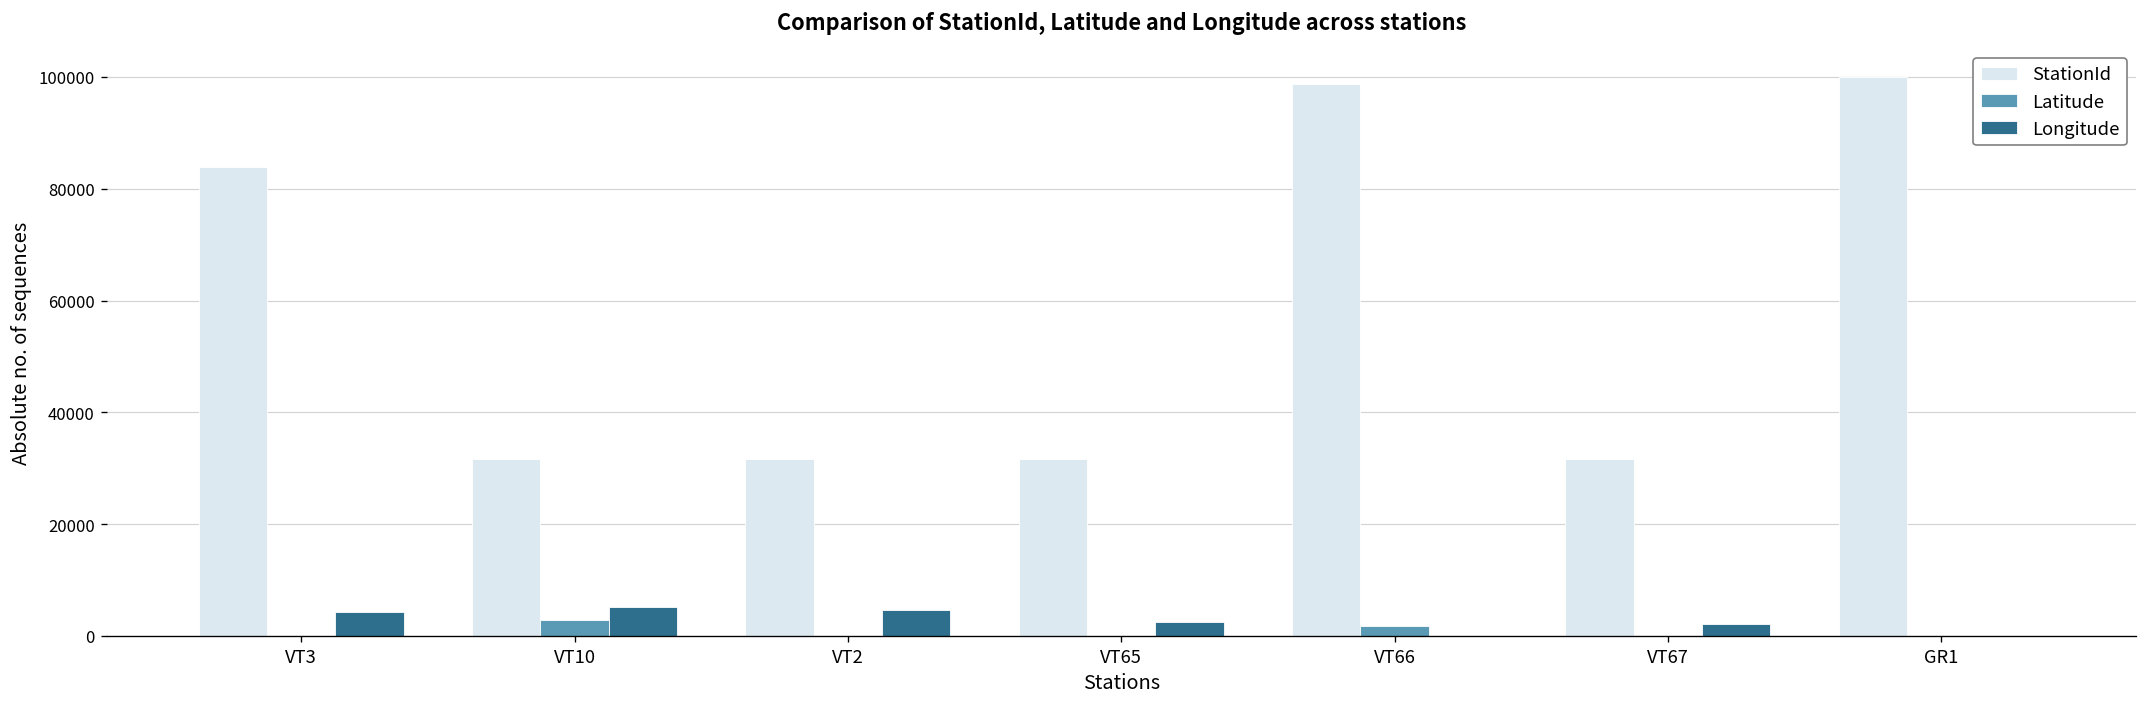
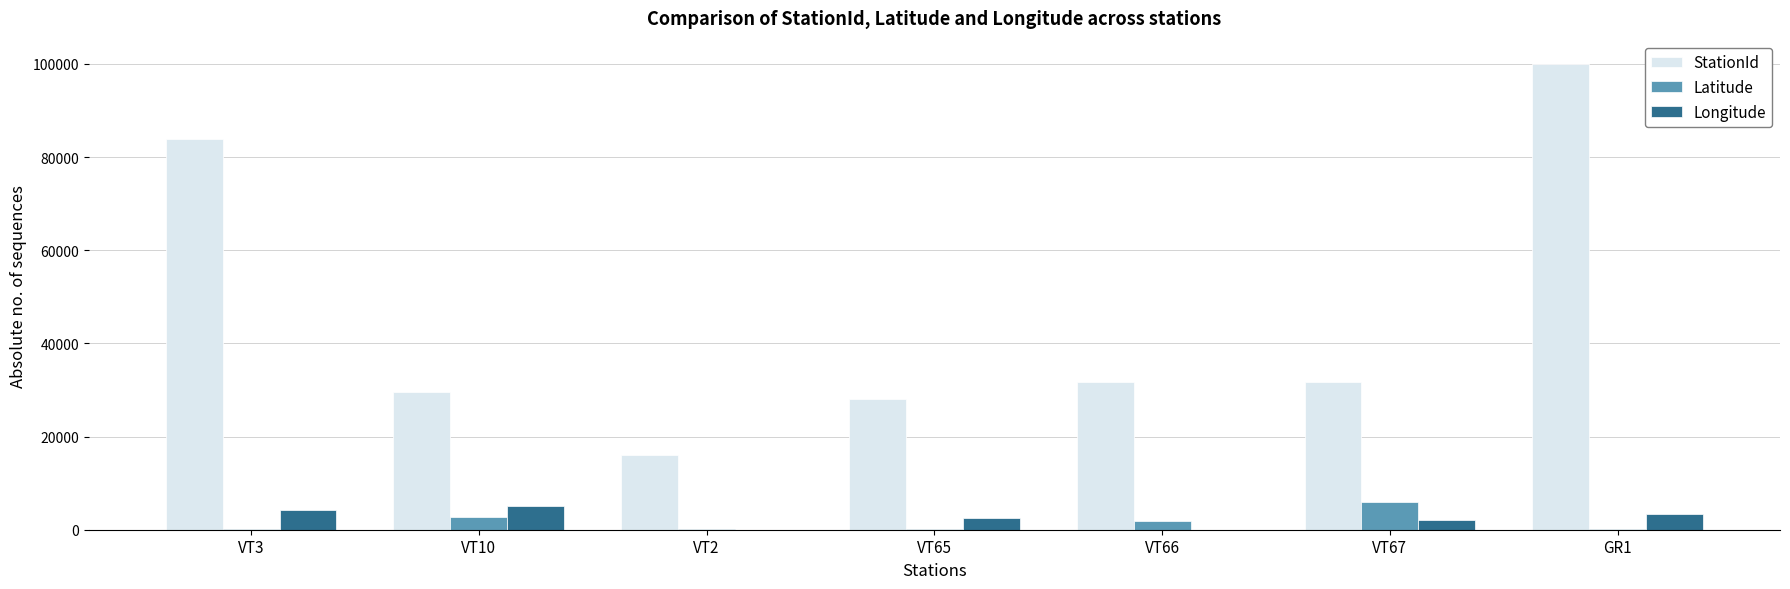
  {
    "StationId": {
      "VT3": 84000,
-     "VT10": 32000,
-     "VT2": 32000,
-     "VT65": 32000,
-     "VT66": 99000,
+     "VT10": 30000,
+     "VT2": 16000,
+     "VT65": 28000,
+     "VT66": 32000,
      "VT67": 32000,
      "GR1": 100000
    },
    "Latitude": {
      "VT10": 3000,
      "VT66": 2000,
-     "VT67": 0
+     "VT67": 6000
    },
    "Longitude": {
      "VT3": 4000,
      "VT10": 5000,
-     "VT2": 5000,
+     "VT2": 0,
      "VT65": 2000,
      "VT67": 2000,
-     "GR1": 0
+     "GR1": 3000
    }
  }
